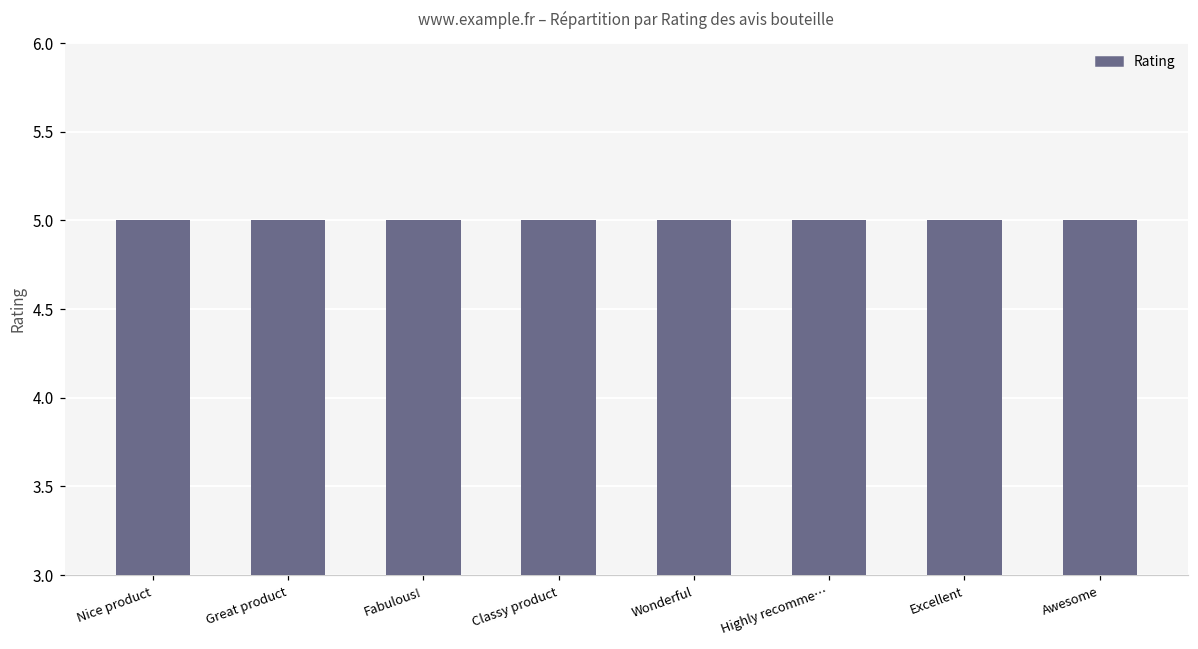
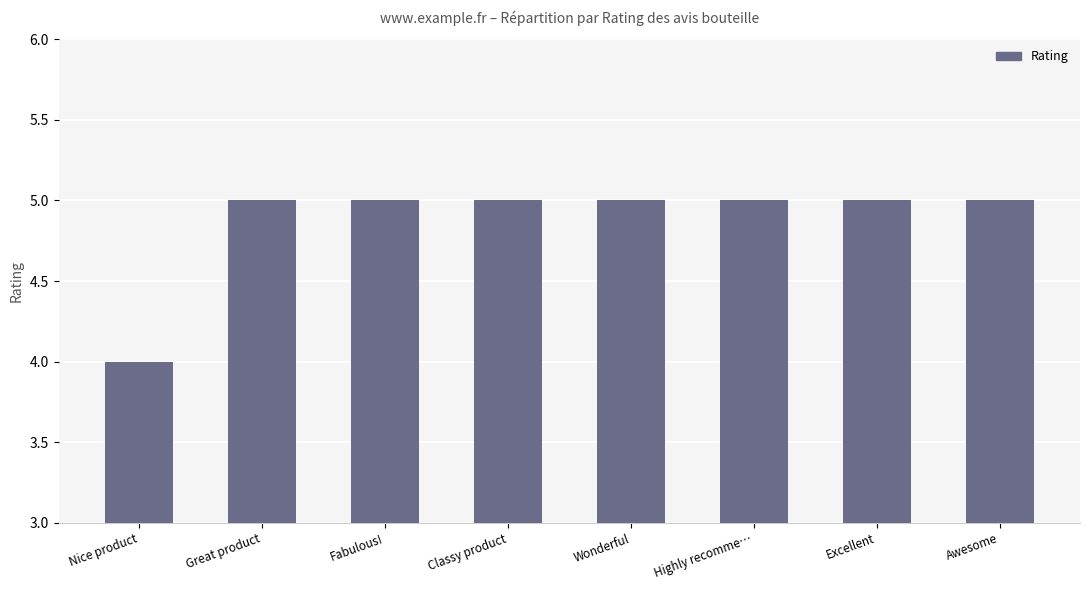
  {
-   "Nice product": 5,
+   "Nice product": 4,
    "Great product": 5,
    "Fabulous!": 5,
    "Classy product": 5,
    "Wonderful": 5,
    "Highly recomme…": 5,
    "Excellent": 5,
    "Awesome": 5
  }
